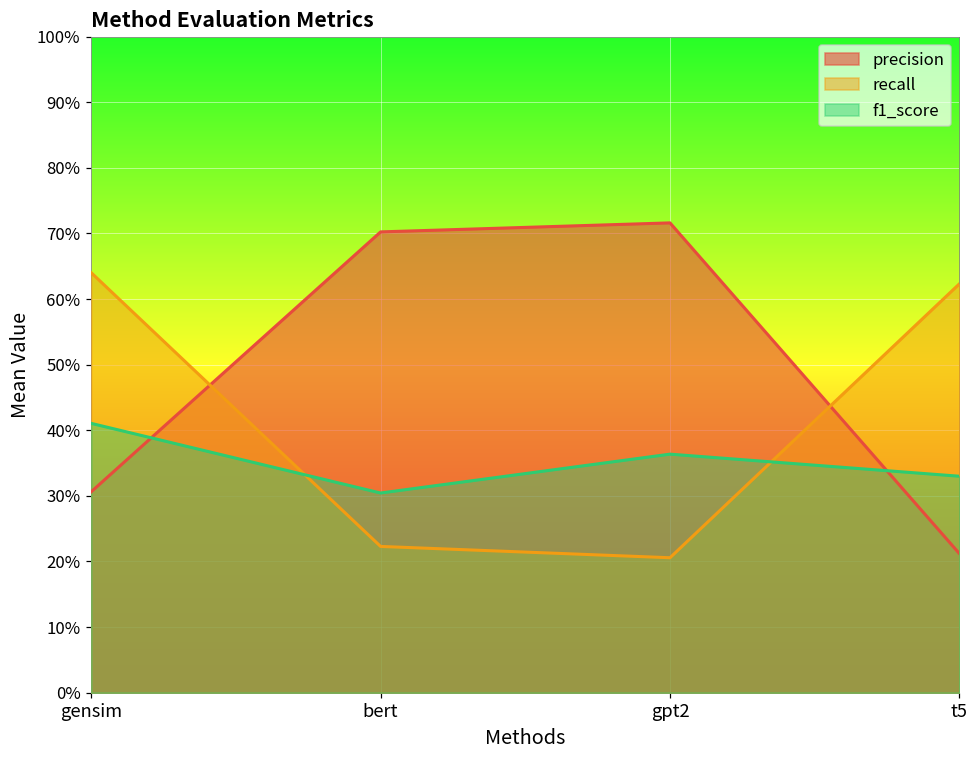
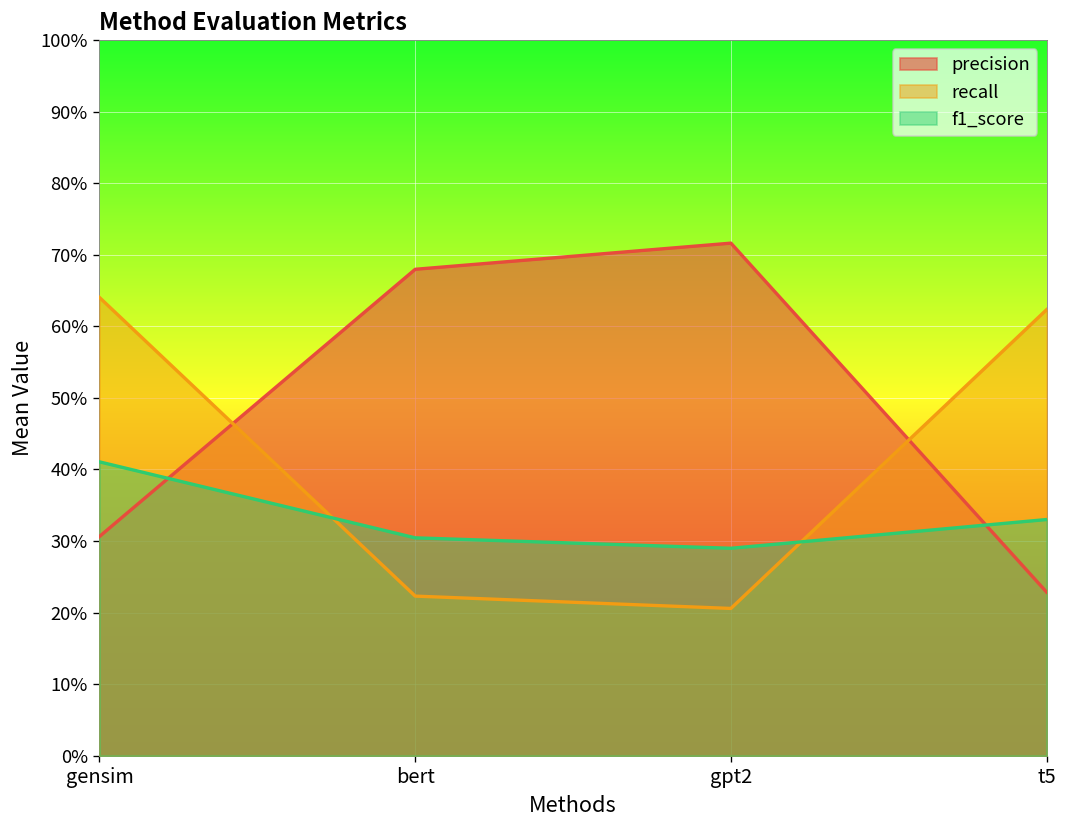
  {
    "precision": {
      "gensim": "31%",
-     "bert": "70%",
+     "bert": "68%",
      "gpt2": "72%",
-     "t5": "21%"
+     "t5": "23%"
    },
    "recall": {
      "gensim": "64%",
      "bert": "22%",
      "gpt2": "21%",
      "t5": "62%"
    },
    "f1_score": {
      "gensim": "41%",
      "bert": "30%",
-     "gpt2": "36%",
+     "gpt2": "29%",
      "t5": "33%"
    }
  }
